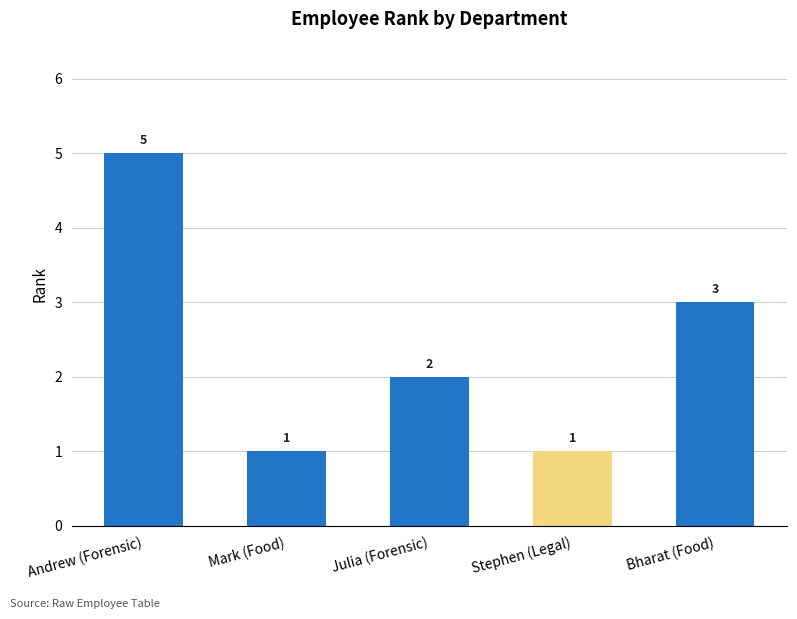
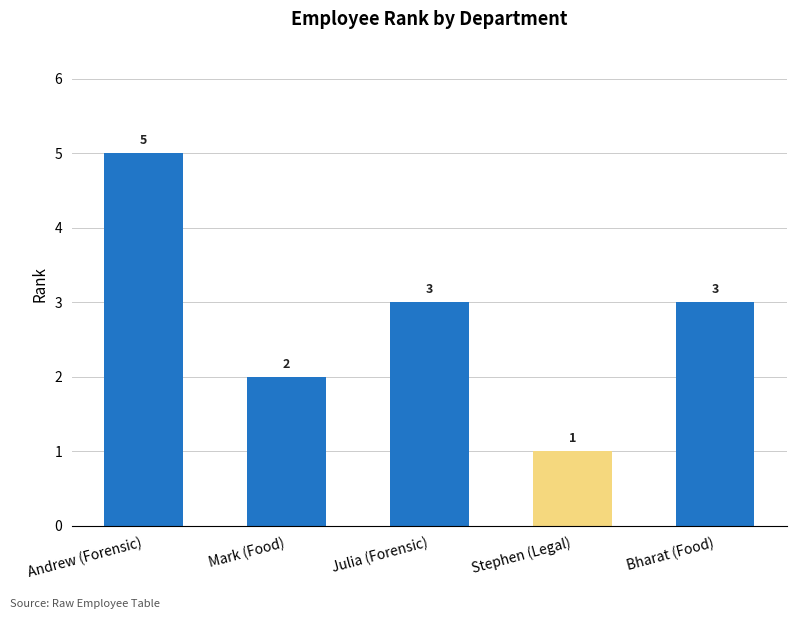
  {
    "Andrew (Forensic)": 5,
-   "Mark (Food)": 1,
-   "Julia (Forensic)": 2,
+   "Mark (Food)": 2,
+   "Julia (Forensic)": 3,
    "Stephen (Legal)": 1,
    "Bharat (Food)": 3
  }
